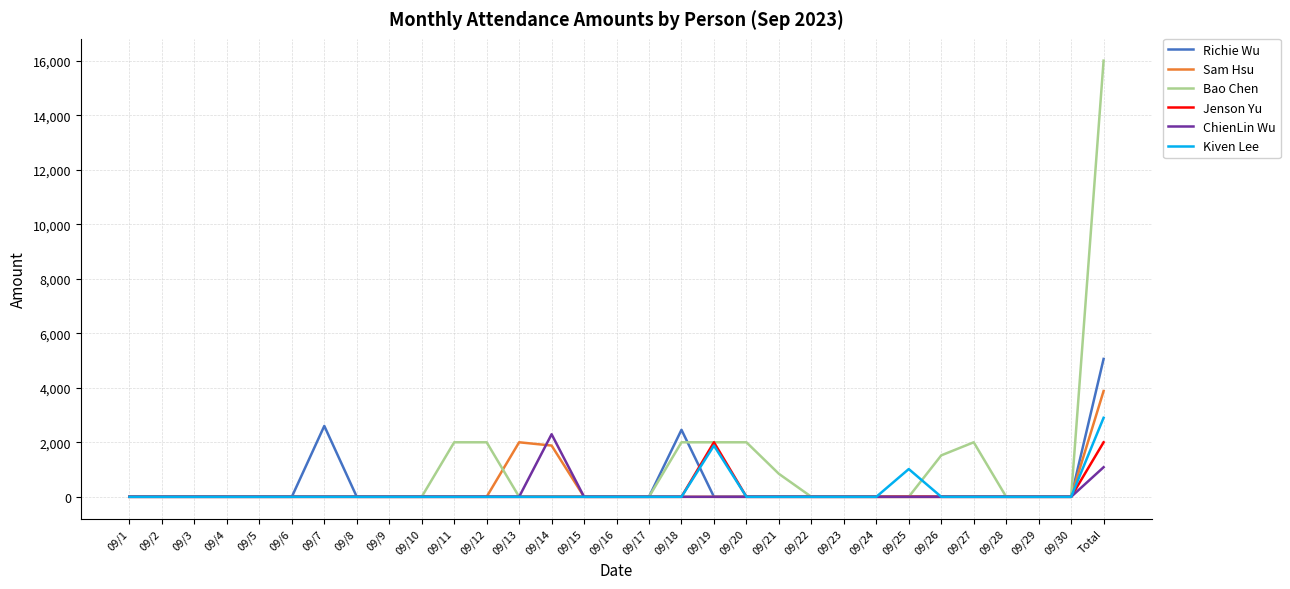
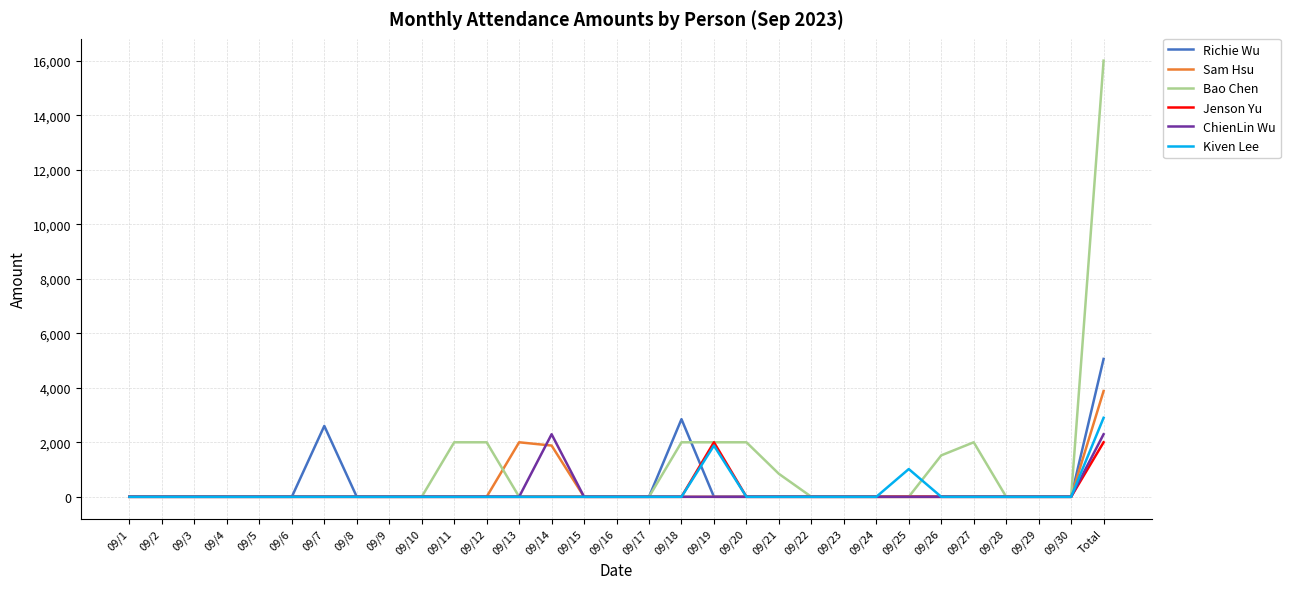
  {
    "Richie Wu": {
      "09/7": "2,600",
-     "09/18": "2,500",
+     "09/18": "2,800",
      "Total": "5,100"
    },
    "Sam Hsu": {
      "09/13": "2,000",
      "09/14": "1,900",
      "Total": "3,900"
    },
    "Bao Chen": {
      "09/11": "2,000",
      "09/12": "2,000",
      "09/18": "2,000",
      "09/20": "2,000",
      "09/21": "800",
      "09/26": "1,500",
      "09/27": "2,000",
      "Total": "16,000"
    },
    "Jenson Yu": {
      "Total": "2,000"
    },
    "ChienLin Wu": {
      "09/14": "2,300",
-     "Total": "1,100"
+     "Total": "2,300"
    },
    "Kiven Lee": {
      "09/19": "1,900",
      "09/25": "1,000",
      "Total": "2,900"
    }
  }
